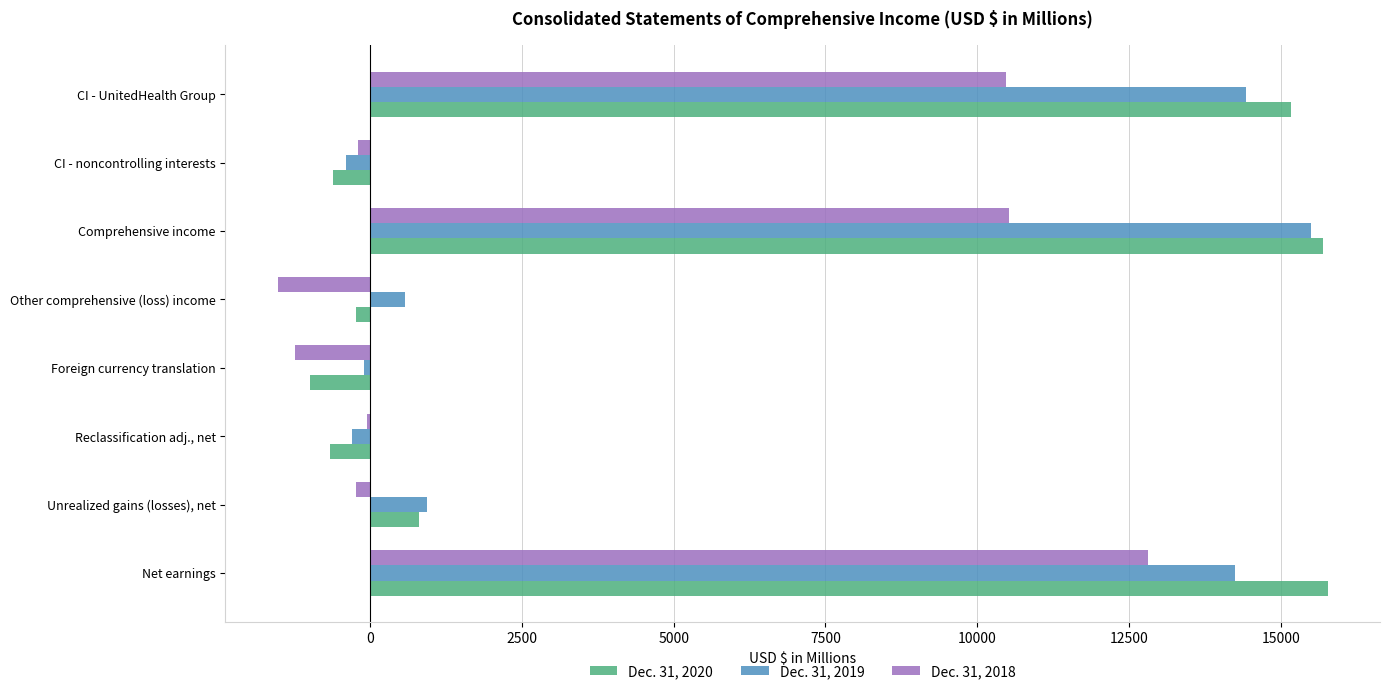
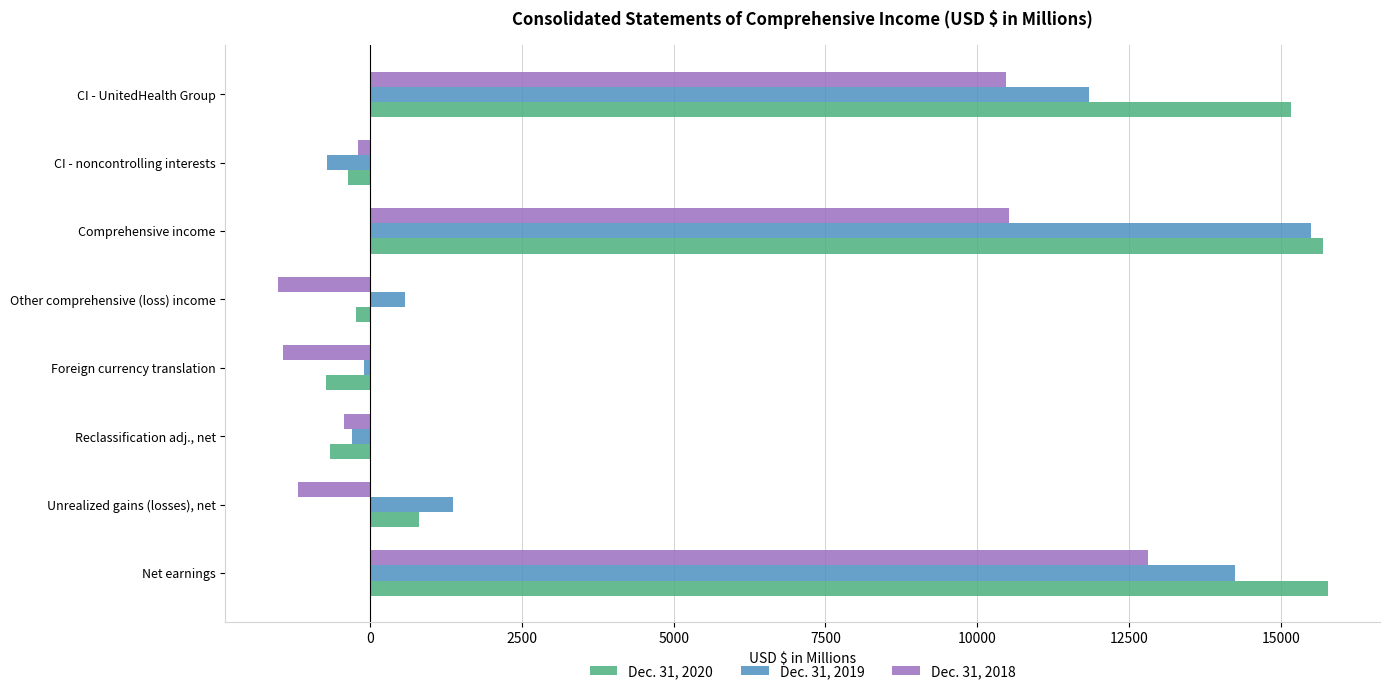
  {
    "Dec. 31, 2020": {
      "CI - UnitedHealth Group": 15200,
-     "CI - noncontrolling interests": -600,
+     "CI - noncontrolling interests": -400,
      "Comprehensive income": 15700,
      "Other comprehensive (loss) income": -200,
-     "Foreign currency translation": -1000,
+     "Foreign currency translation": -700,
      "Reclassification adj., net": -700,
      "Unrealized gains (losses), net": 800,
      "Net earnings": 15800
    },
    "Dec. 31, 2019": {
-     "CI - UnitedHealth Group": 14400,
-     "CI - noncontrolling interests": -400,
+     "CI - UnitedHealth Group": 11800,
+     "CI - noncontrolling interests": -700,
      "Comprehensive income": 15500,
      "Other comprehensive (loss) income": 600,
      "Foreign currency translation": -100,
      "Reclassification adj., net": -300,
-     "Unrealized gains (losses), net": 900,
+     "Unrealized gains (losses), net": 1400,
      "Net earnings": 14200
    },
    "Dec. 31, 2018": {
      "CI - UnitedHealth Group": 10500,
      "CI - noncontrolling interests": -200,
      "Comprehensive income": 10500,
      "Other comprehensive (loss) income": -1500,
-     "Foreign currency translation": -1200,
-     "Reclassification adj., net": 0,
-     "Unrealized gains (losses), net": -200,
+     "Foreign currency translation": -1400,
+     "Reclassification adj., net": -400,
+     "Unrealized gains (losses), net": -1200,
      "Net earnings": 12800
    }
  }
